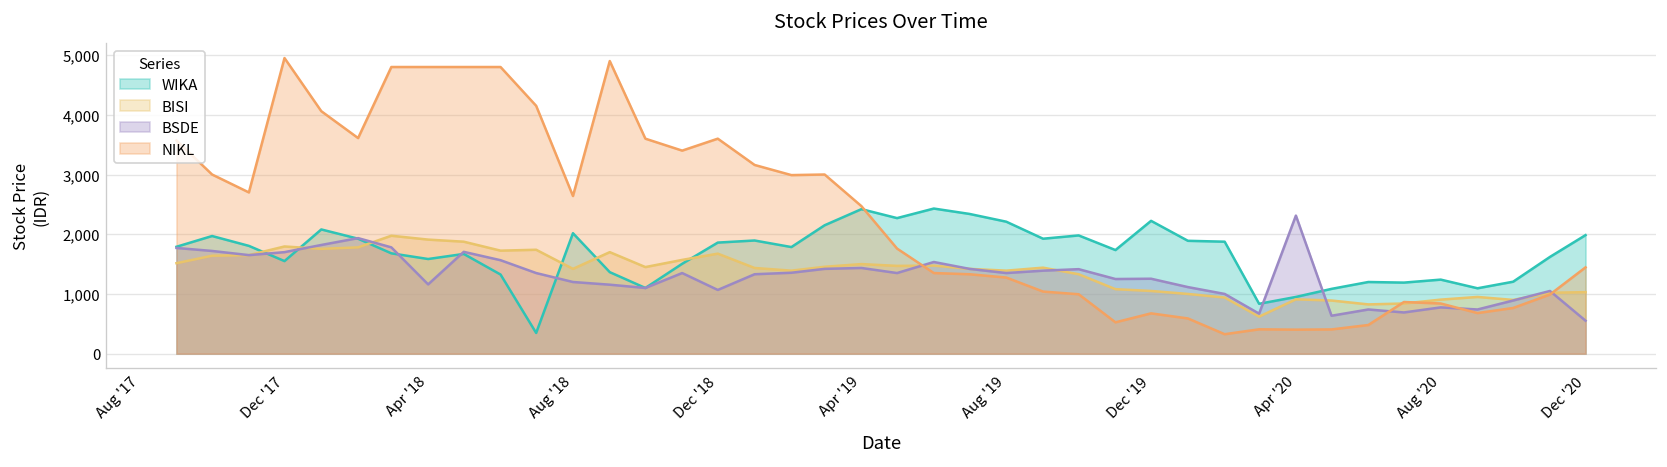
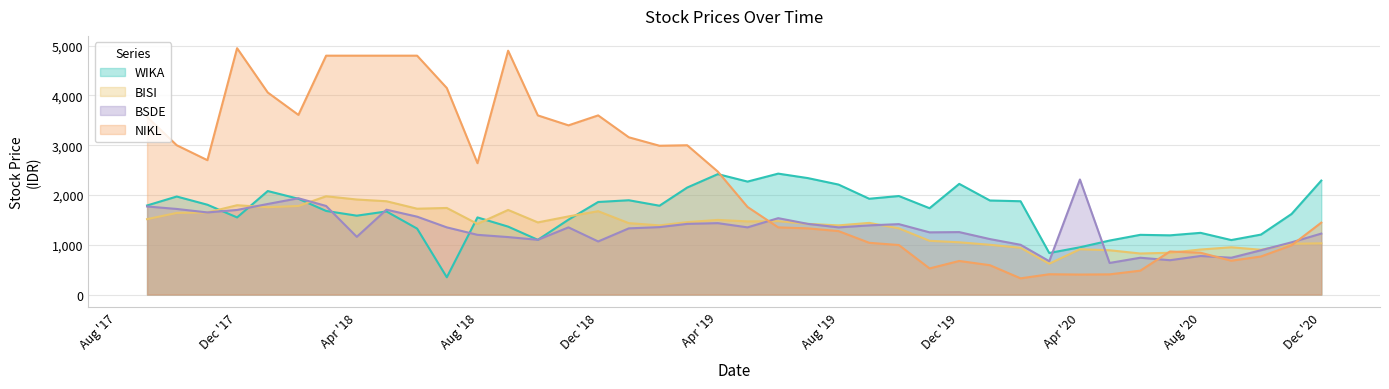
  {
    "WIKA": {
      "Dec '17": "1,600",
      "Apr '18": "1,600",
-     "Aug '18": "2,000",
+     "Aug '18": "1,600",
      "Dec '18": "1,900",
      "Aug '19": "2,200",
      "Dec '19": "2,200",
      "Aug '20": "1,200",
-     "Dec '20": "2,000"
+     "Dec '20": "2,300"
    },
    "BSDE": {
      "Dec '17": "1,700",
      "Apr '18": "1,200",
      "Aug '18": "1,200",
      "Dec '18": "1,100",
      "Apr '19": "1,400",
      "Dec '19": "1,300",
      "Apr '20": "2,300",
      "Aug '20": "800",
-     "Dec '20": "600"
+     "Dec '20": "1,200"
    }
  }
